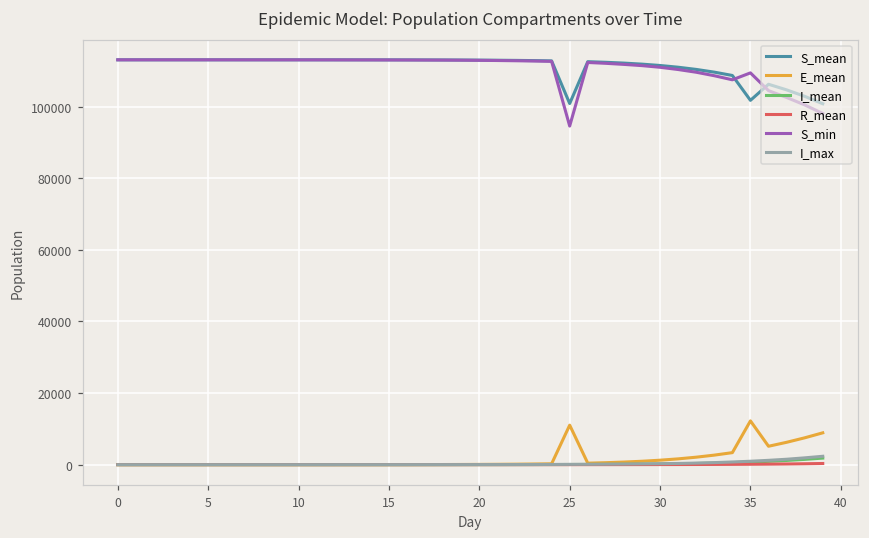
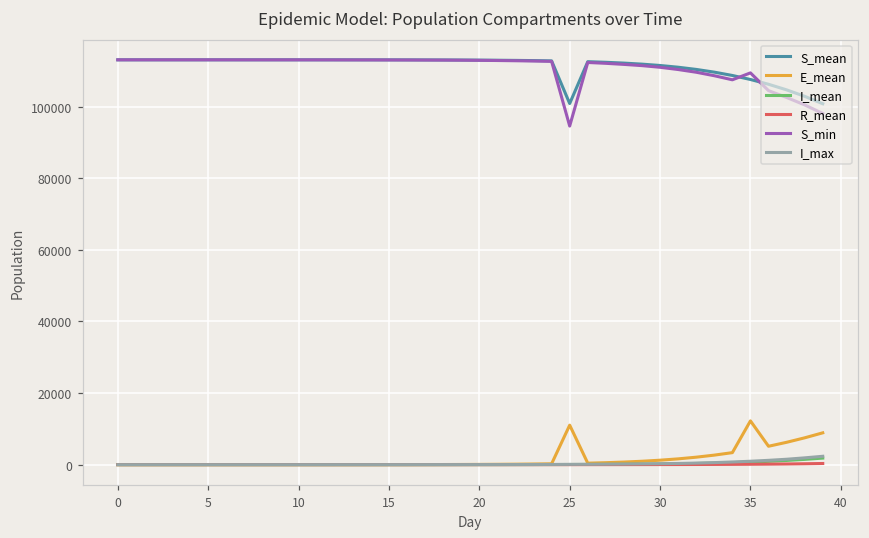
  {
    "S_mean": {
      "25": 101000,
-     "35": 102000
+     "35": 108000
    },
    "E_mean": {
      "25": 11000,
      "30": 1000,
      "35": 12000
    },
    "S_min": {
      "25": 95000,
      "35": 109000
    }
  }
